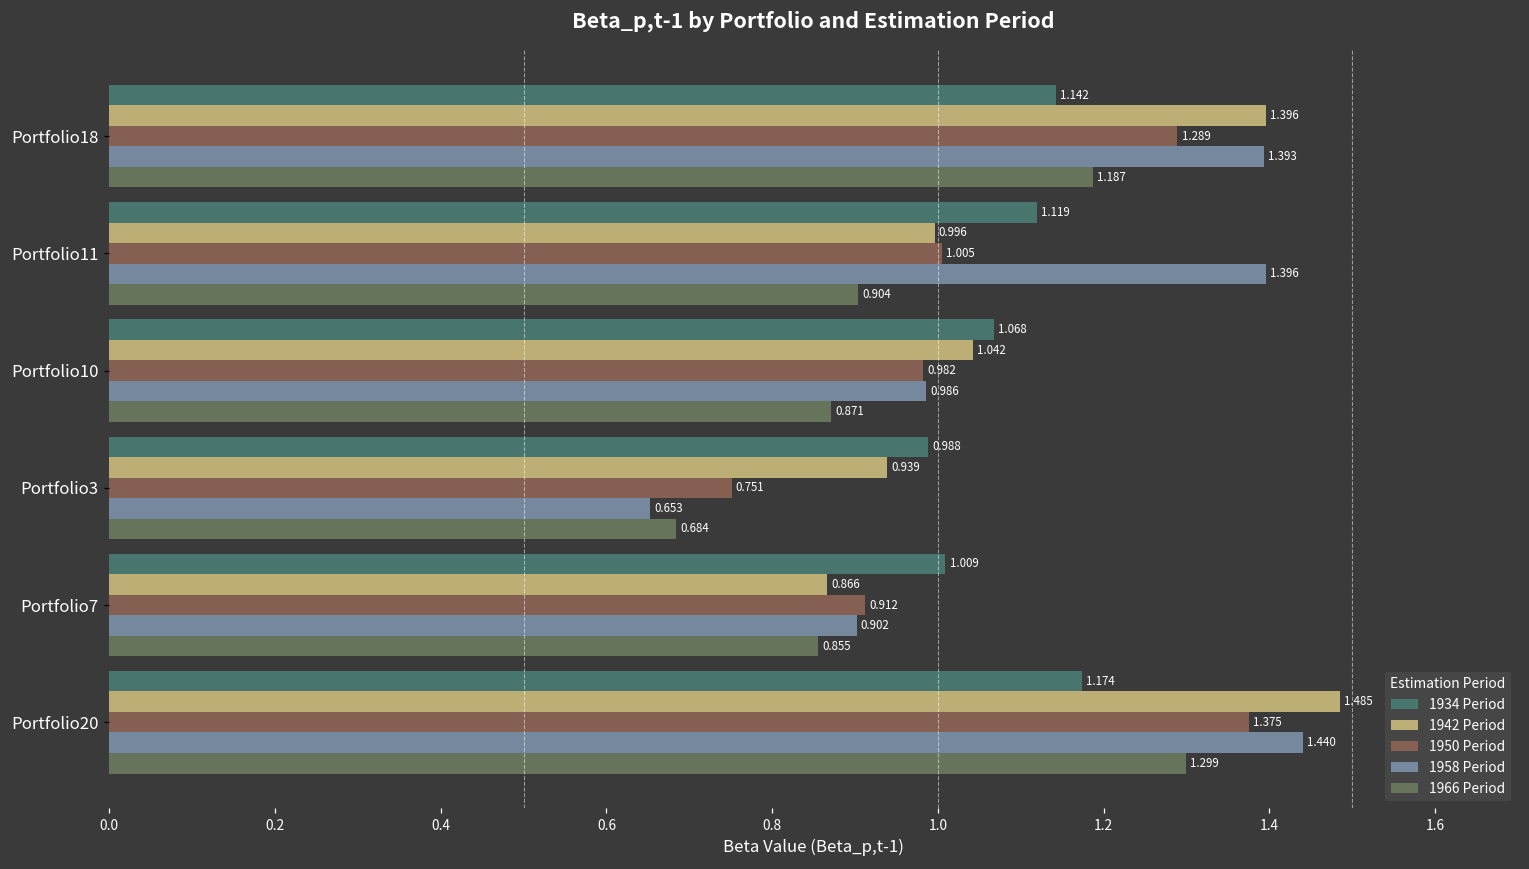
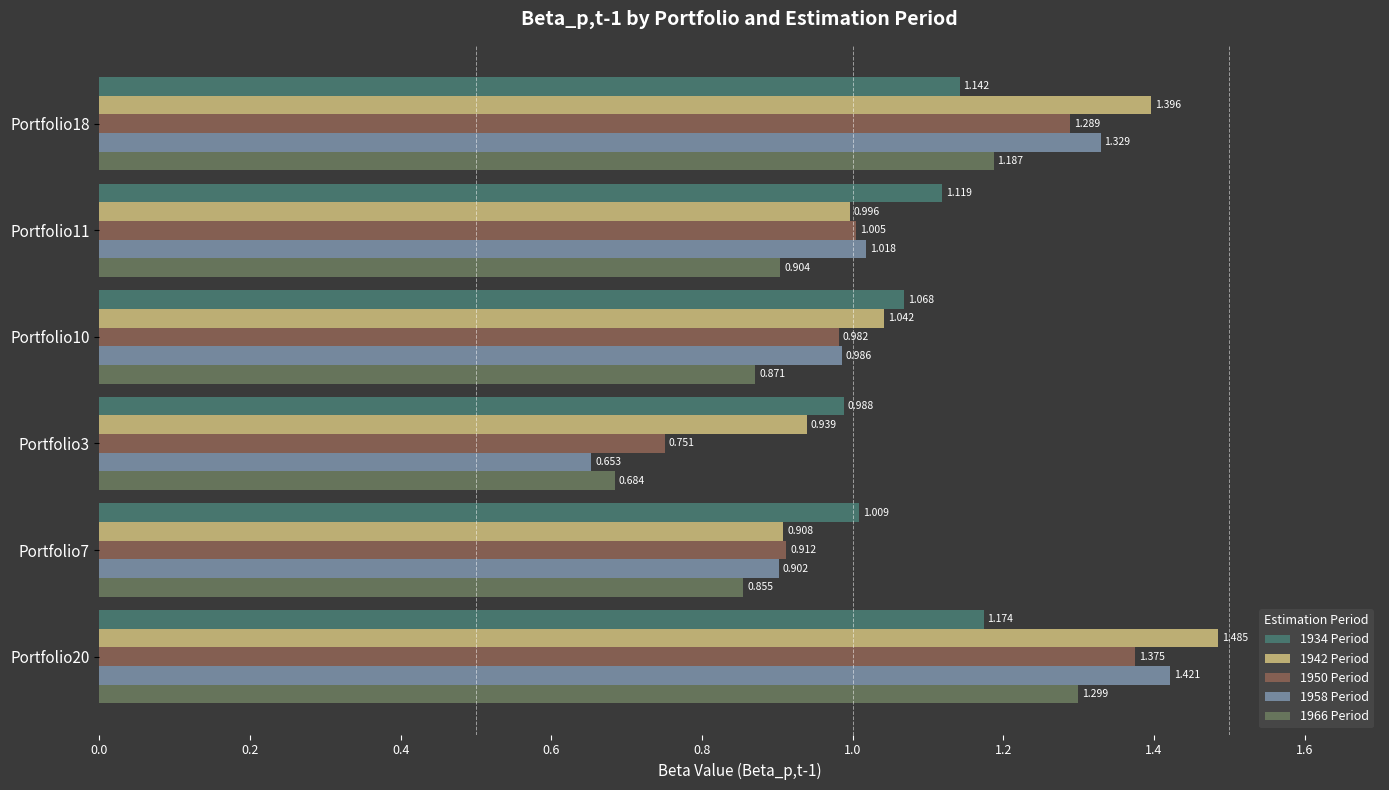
  {
    "1942 Period": {
      "Portfolio18": 1.396,
      "Portfolio11": 0.996,
      "Portfolio10": 1.042,
      "Portfolio3": 0.939,
-     "Portfolio7": 0.866,
+     "Portfolio7": 0.908,
      "Portfolio20": 1.485
    },
    "1958 Period": {
-     "Portfolio18": 1.393,
-     "Portfolio11": 1.396,
+     "Portfolio18": 1.329,
+     "Portfolio11": 1.018,
      "Portfolio10": 0.986,
      "Portfolio3": 0.653,
      "Portfolio7": 0.902,
-     "Portfolio20": 1.440
+     "Portfolio20": 1.421
    }
  }
